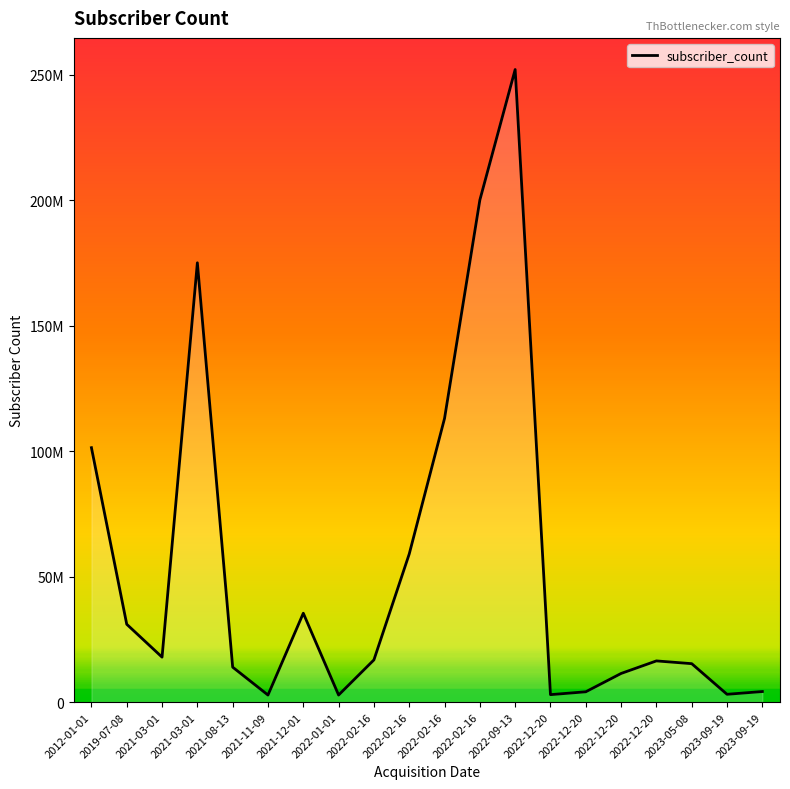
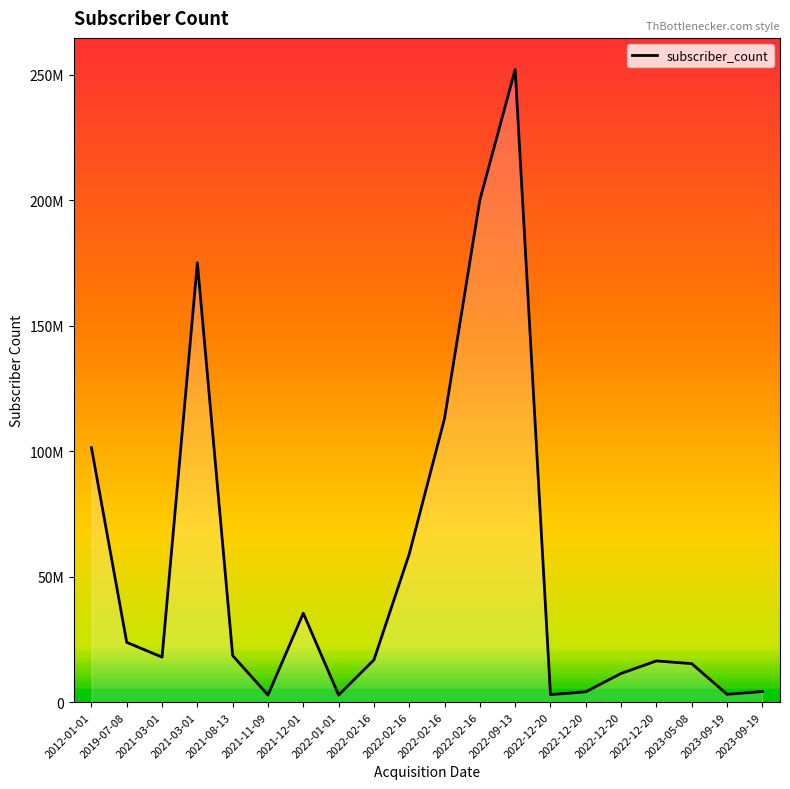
  {
    "2012-01-01": 101000000,
-   "2019-07-08": 31000000,
-   "2021-08-13": 14000000,
+   "2019-07-08": 24000000,
+   "2021-08-13": 19000000,
    "2021-12-01": 35000000,
    "2022-09-13": 252000000,
    "2023-05-08": 15000000
  }
